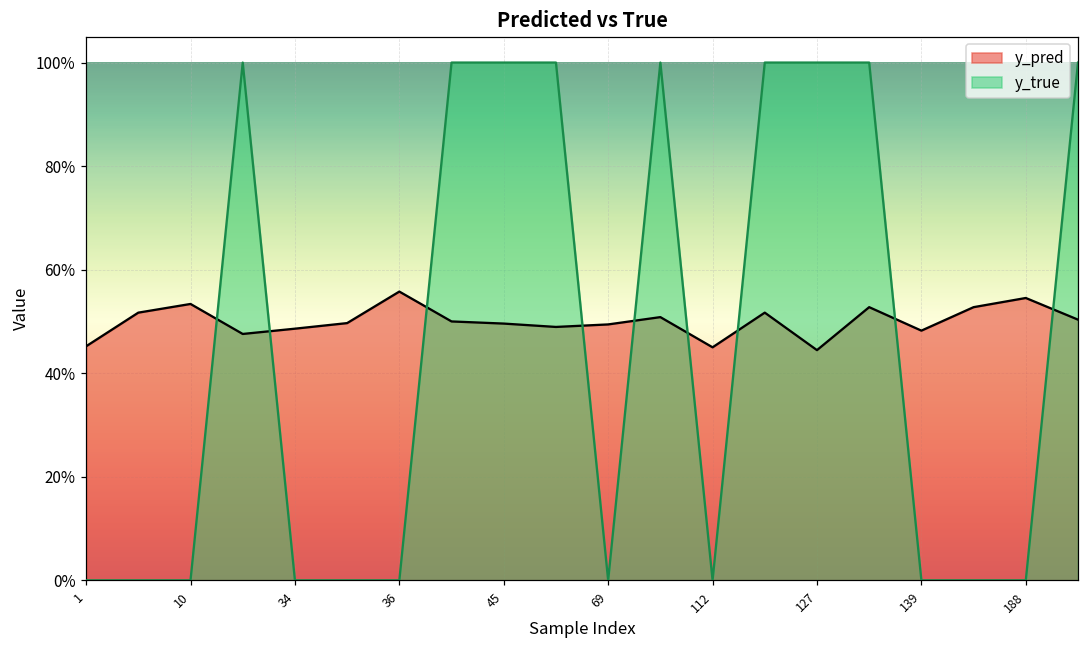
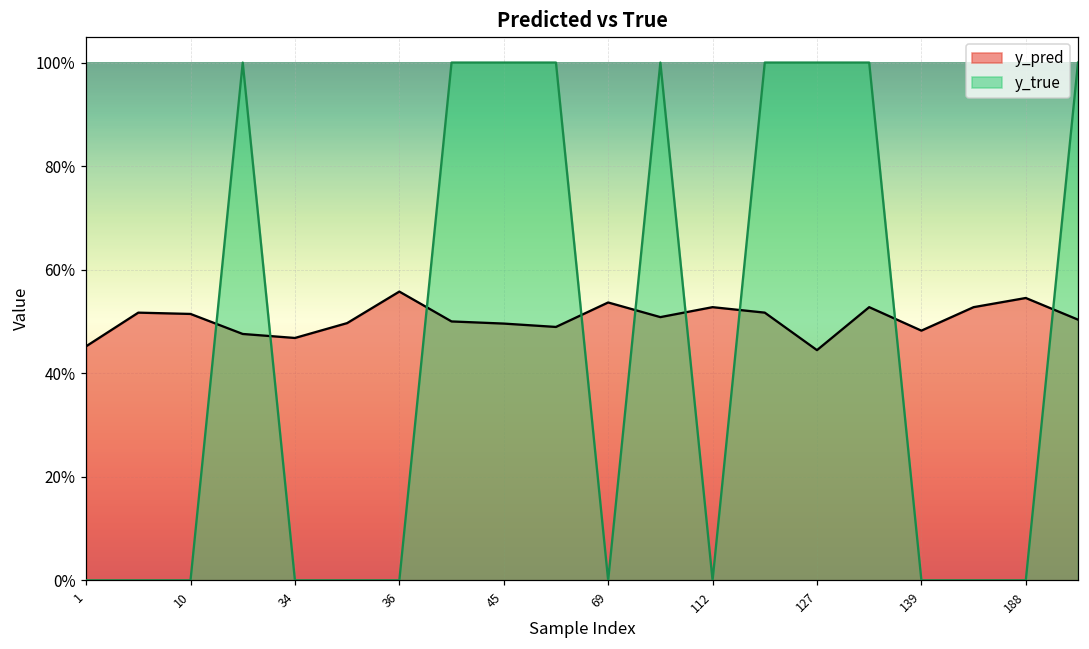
  {
    "y_pred": {
      "1": "45%",
-     "10": "53%",
-     "34": "49%",
+     "10": "51%",
+     "34": "47%",
      "36": "56%",
      "45": "50%",
-     "69": "49%",
-     "112": "45%",
+     "69": "54%",
+     "112": "53%",
      "127": "44%",
      "139": "48%",
      "188": "55%"
    },
    "y_true": {
      "1": "0%",
      "10": "0%",
      "34": "0%",
      "36": "0%",
      "45": "100%",
      "69": "0%",
      "112": "0%",
      "127": "100%",
      "139": "0%",
      "188": "0%"
    }
  }
